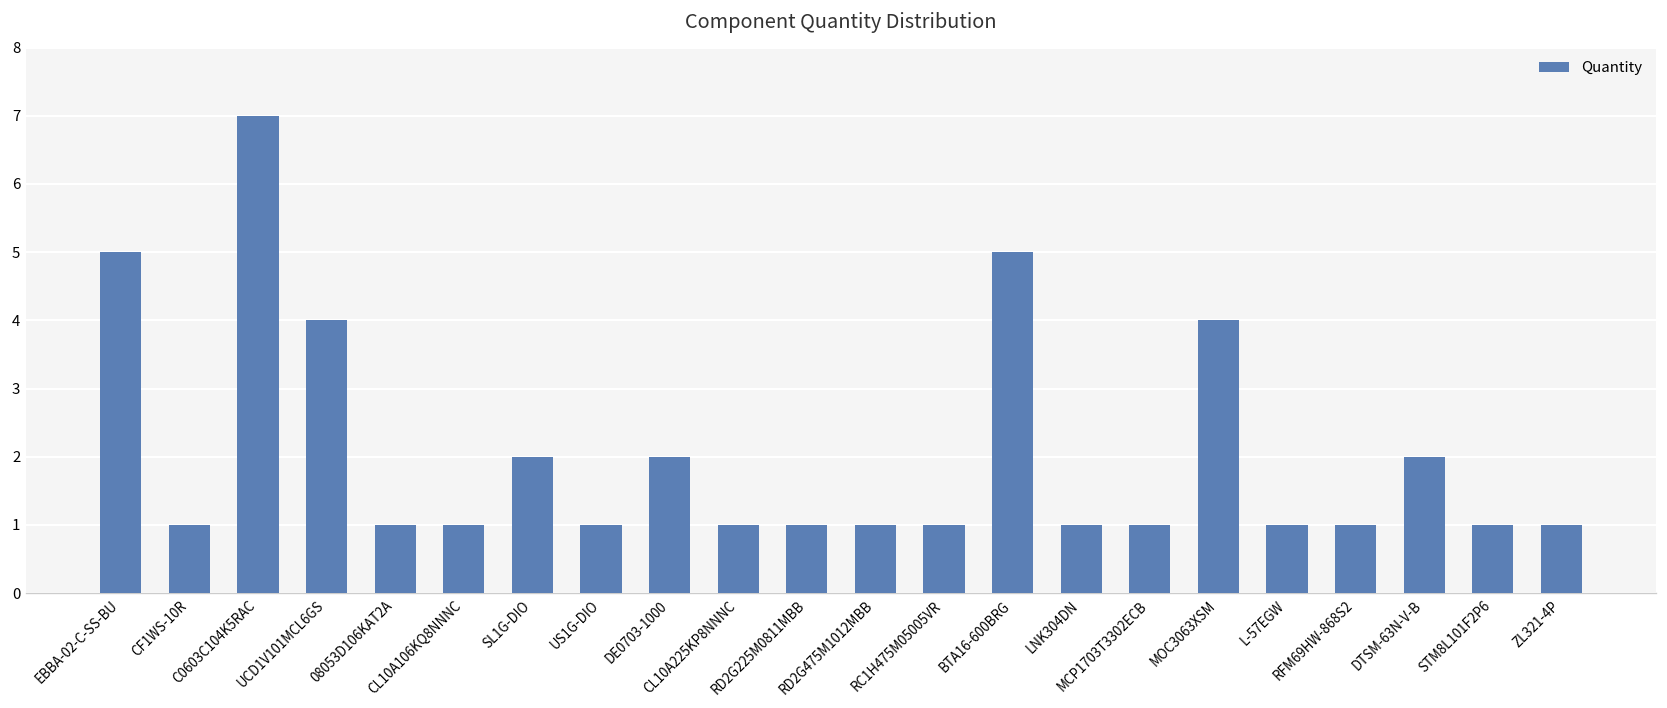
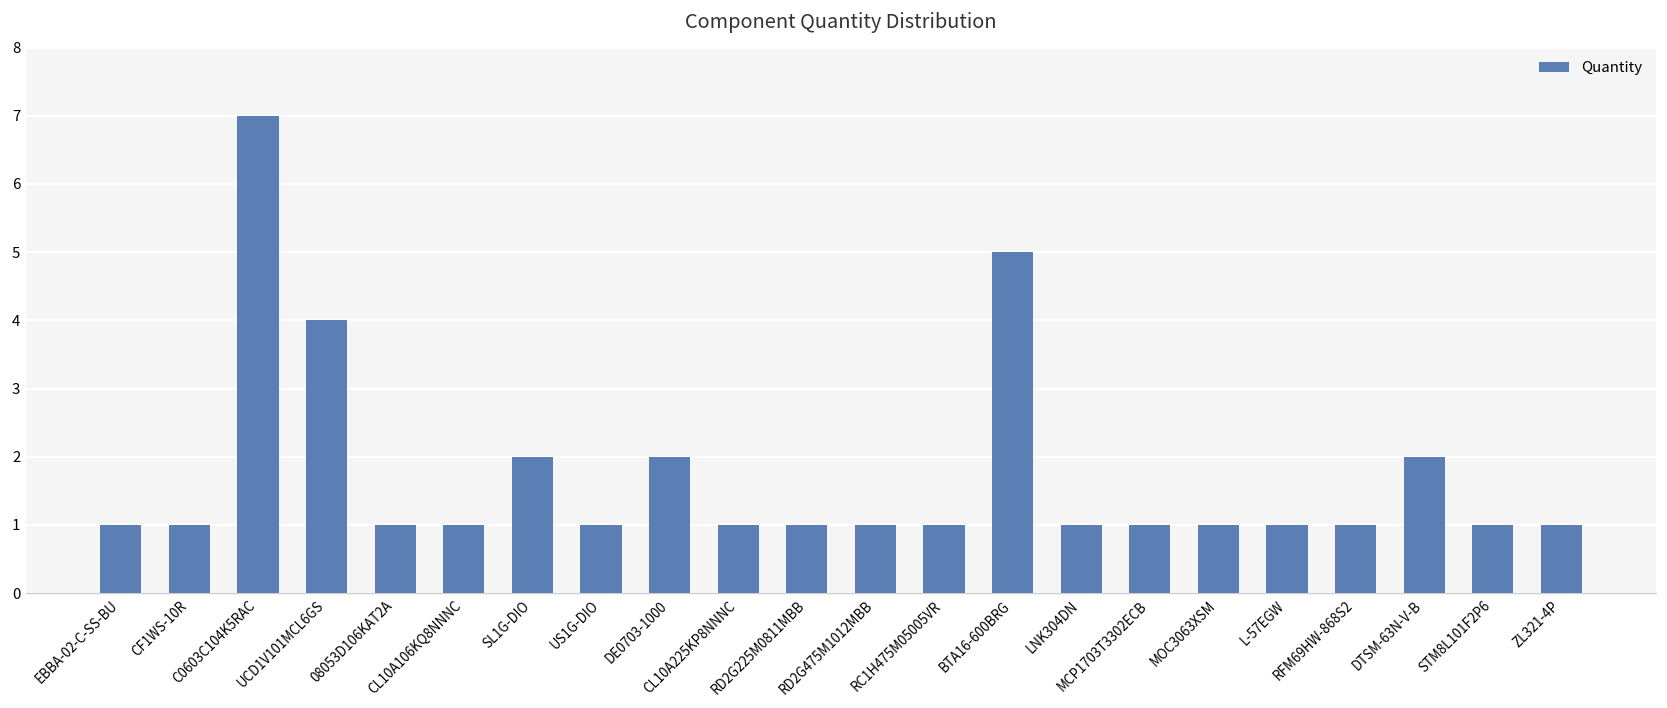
  {
-   "EBBA-02-C-SS-BU": 5,
+   "EBBA-02-C-SS-BU": 1,
    "CF1WS-10R": 1,
    "C0603C104K5RAC": 7,
    "UCD1V101MCL6GS": 4,
    "08053D106KAT2A": 1,
    "CL10A106KQ8NNNC": 1,
    "SL1G-DIO": 2,
    "US1G-DIO": 1,
    "DE0703-1000": 2,
    "CL10A225KP8NNNC": 1,
    "RD2G225M0811MBB": 1,
    "RD2G475M1012MBB": 1,
    "RC1H475M05005VR": 1,
    "BTA16-600BRG": 5,
    "LNK304DN": 1,
    "MCP1703T3302ECB": 1,
-   "MOC3063XSM": 4,
+   "MOC3063XSM": 1,
    "L-57EGW": 1,
    "RFM69HW-868S2": 1,
    "DTSM-63N-V-B": 2,
    "STM8L101F2P6": 1,
    "ZL321-4P": 1
  }
